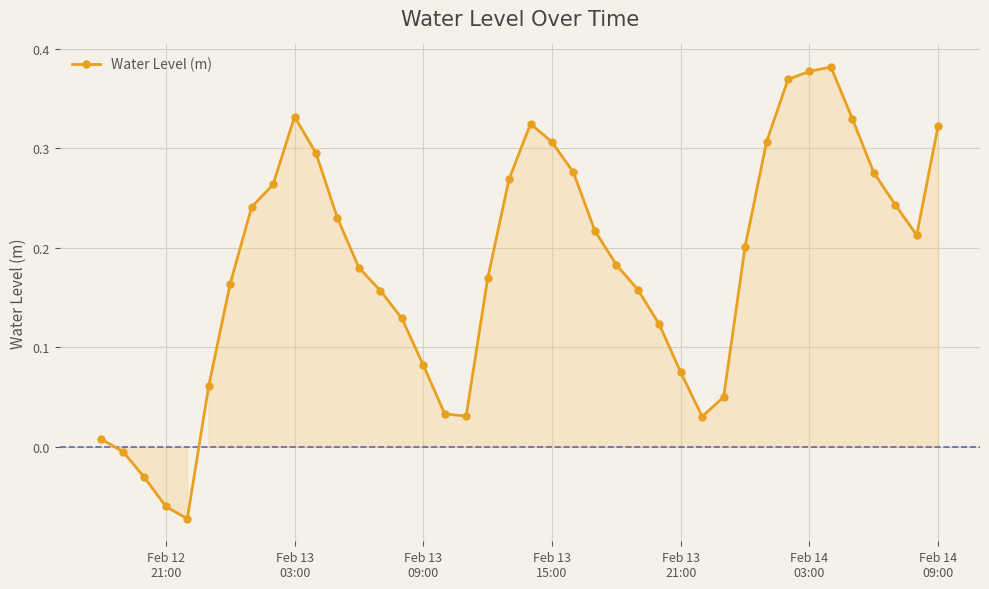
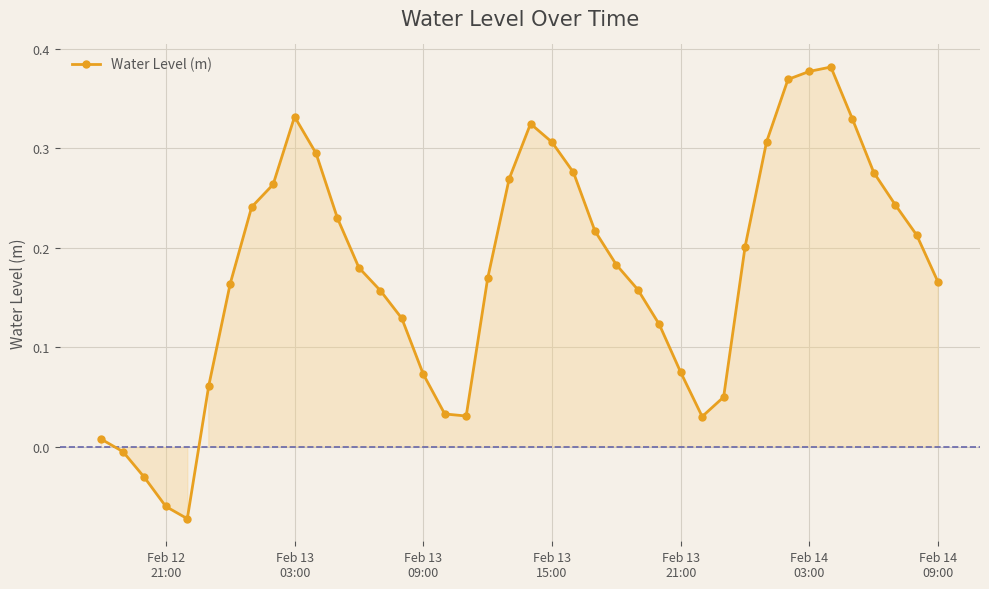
  {
    "Water Level (m)": {
      "Feb 12 21:00": -0.06,
      "Feb 13 03:00": 0.33,
-     "Feb 13 09:00": 0.08,
+     "Feb 13 09:00": 0.07,
      "Feb 13 15:00": 0.31,
      "Feb 13 21:00": 0.07,
      "Feb 14 03:00": 0.38,
-     "Feb 14 09:00": 0.32
+     "Feb 14 09:00": 0.17
    }
  }
